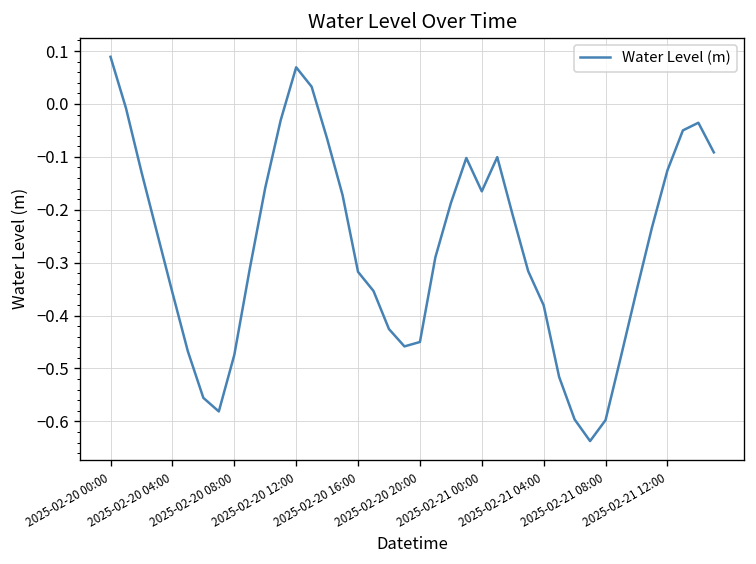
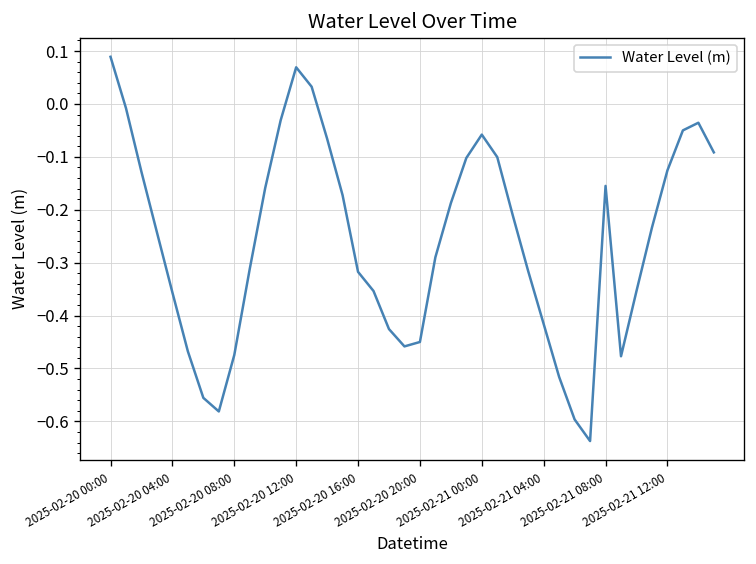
  {
    "2025-02-20 00:00": 0.09,
    "2025-02-20 04:00": -0.36,
    "2025-02-20 08:00": -0.47,
    "2025-02-20 12:00": 0.07,
    "2025-02-20 16:00": -0.32,
    "2025-02-20 20:00": -0.45,
-   "2025-02-21 00:00": -0.17,
-   "2025-02-21 04:00": -0.38,
-   "2025-02-21 08:00": -0.60,
+   "2025-02-21 00:00": -0.06,
+   "2025-02-21 04:00": -0.42,
+   "2025-02-21 08:00": -0.15,
    "2025-02-21 12:00": -0.13
  }
